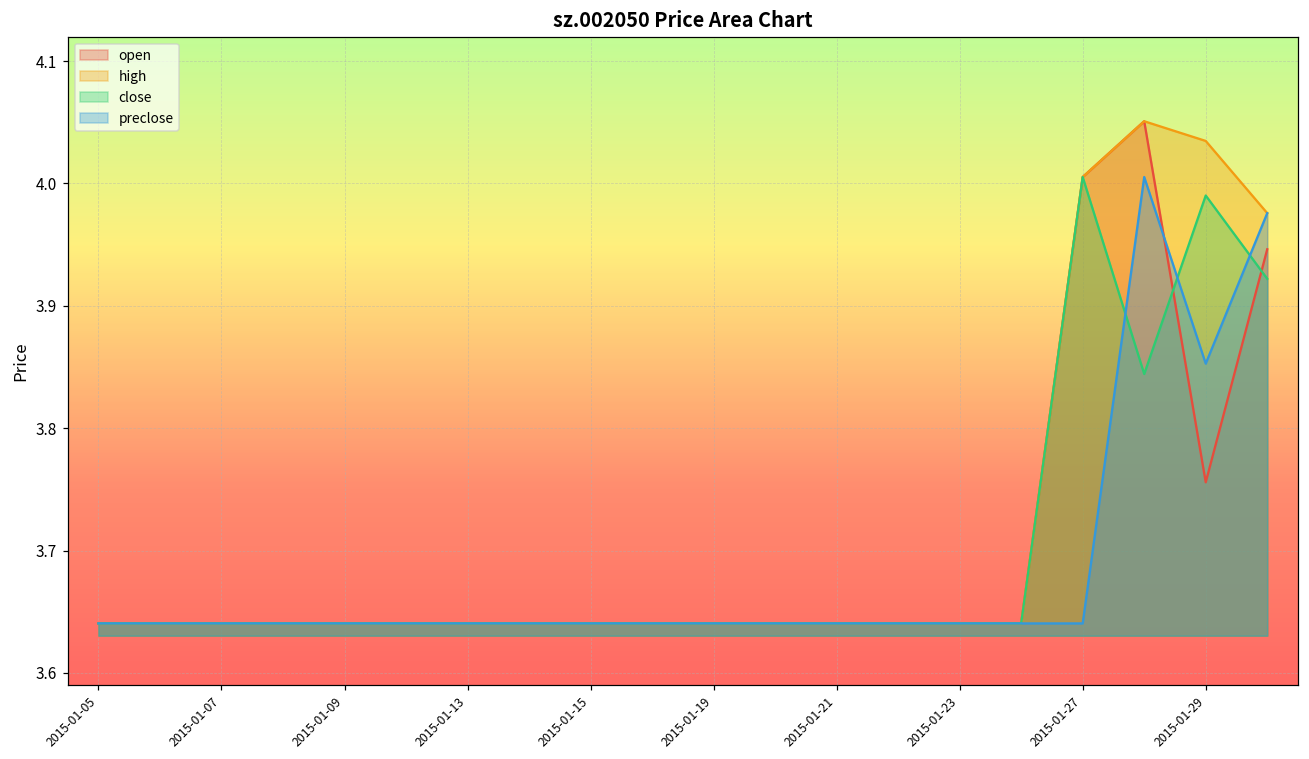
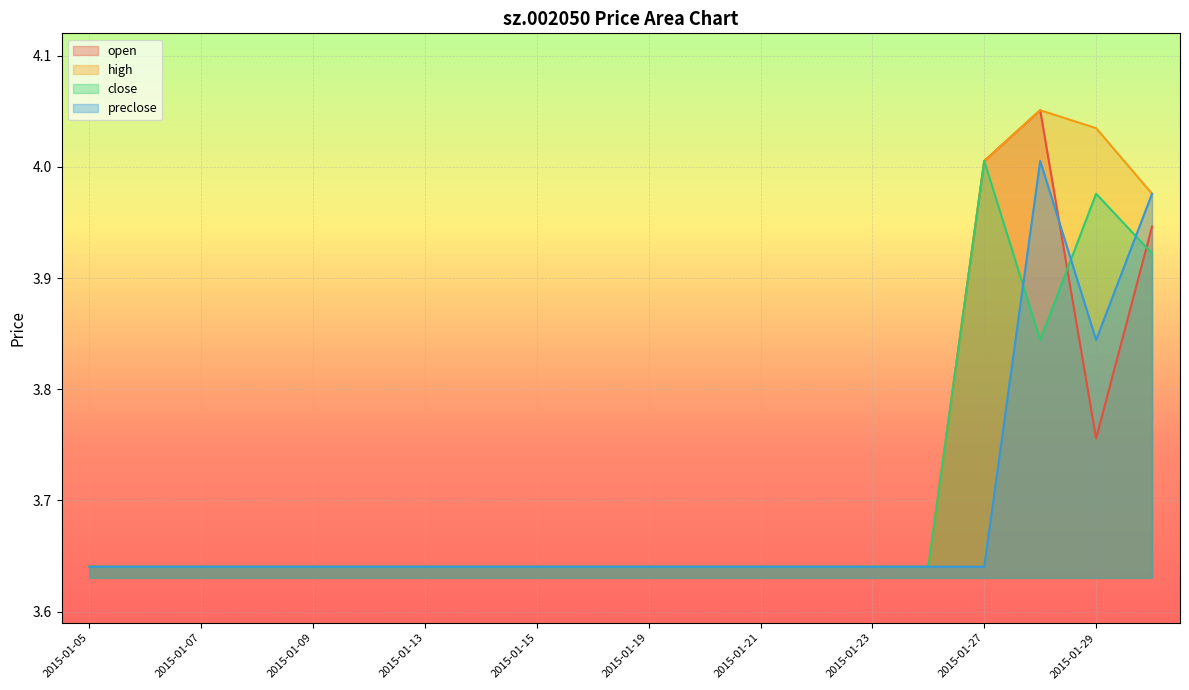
  {
    "close": {
-     "2015-01-29": 3.990
+     "2015-01-29": 3.976
    },
    "preclose": {
      "2015-01-27": 3.640,
-     "2015-01-29": 3.853
+     "2015-01-29": 3.844
    }
  }
